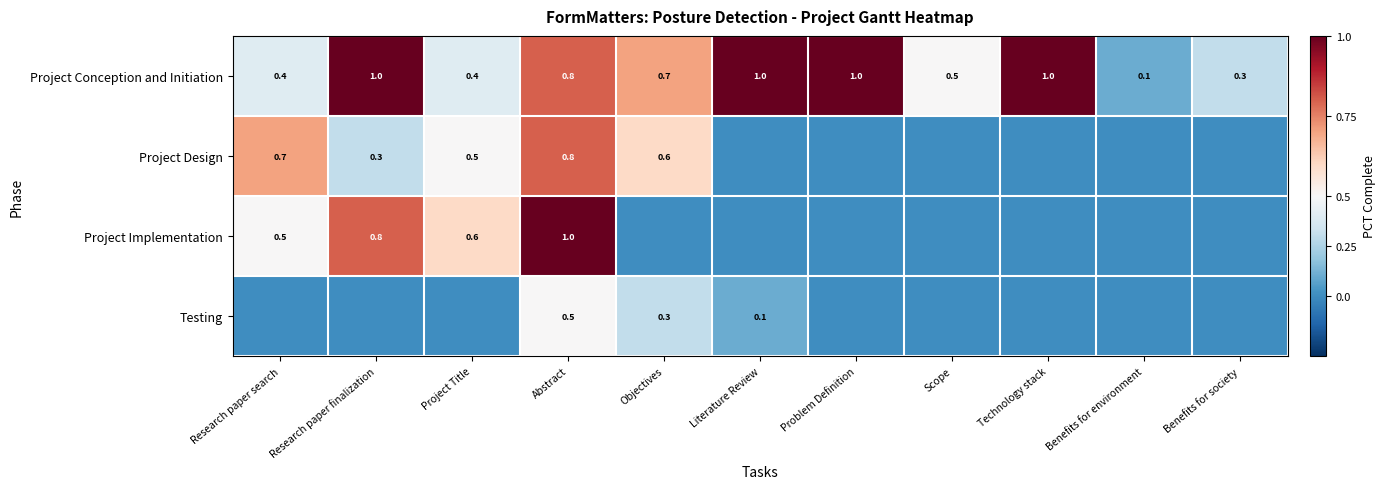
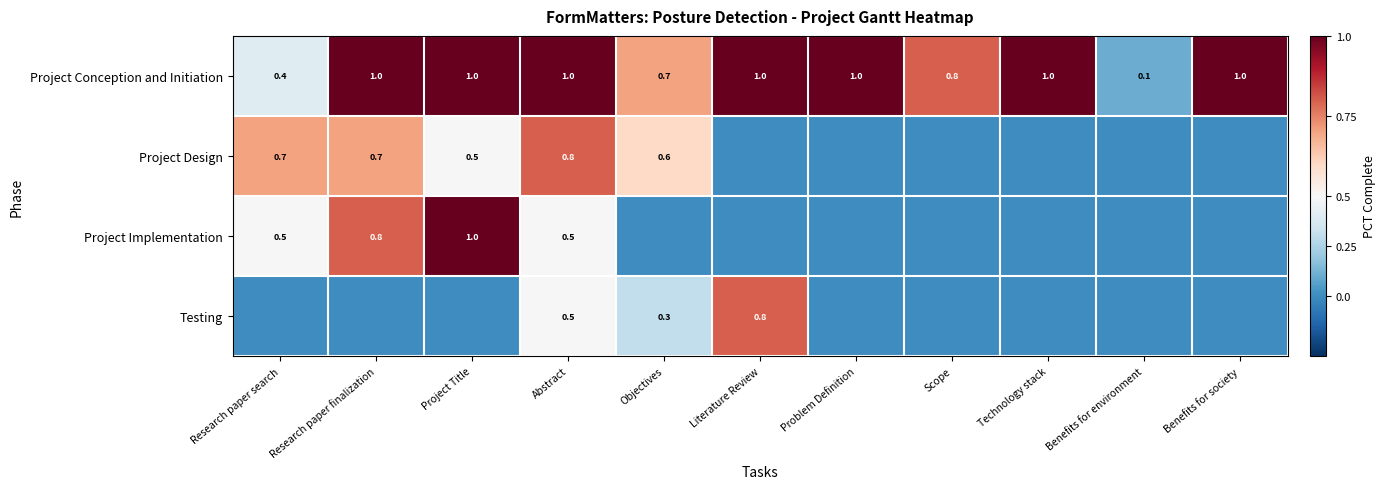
  {
    "Project Conception and Initiation": {
      "Research paper search": 0.4,
      "Research paper finalization": 1.0,
-     "Project Title": 0.4,
-     "Abstract": 0.8,
+     "Project Title": 1.0,
+     "Abstract": 1.0,
      "Objectives": 0.7,
      "Literature Review": 1.0,
      "Problem Definition": 1.0,
-     "Scope": 0.5,
+     "Scope": 0.8,
      "Technology stack": 1.0,
      "Benefits for environment": 0.1,
-     "Benefits for society": 0.3
+     "Benefits for society": 1.0
    },
    "Project Design": {
      "Research paper search": 0.7,
-     "Research paper finalization": 0.3,
+     "Research paper finalization": 0.7,
      "Project Title": 0.5,
      "Abstract": 0.8,
      "Objectives": 0.6
    },
    "Project Implementation": {
      "Research paper search": 0.5,
      "Research paper finalization": 0.8,
-     "Project Title": 0.6,
-     "Abstract": 1.0
+     "Project Title": 1.0,
+     "Abstract": 0.5
    },
    "Testing": {
      "Abstract": 0.5,
      "Objectives": 0.3,
-     "Literature Review": 0.1
+     "Literature Review": 0.8
    }
  }
